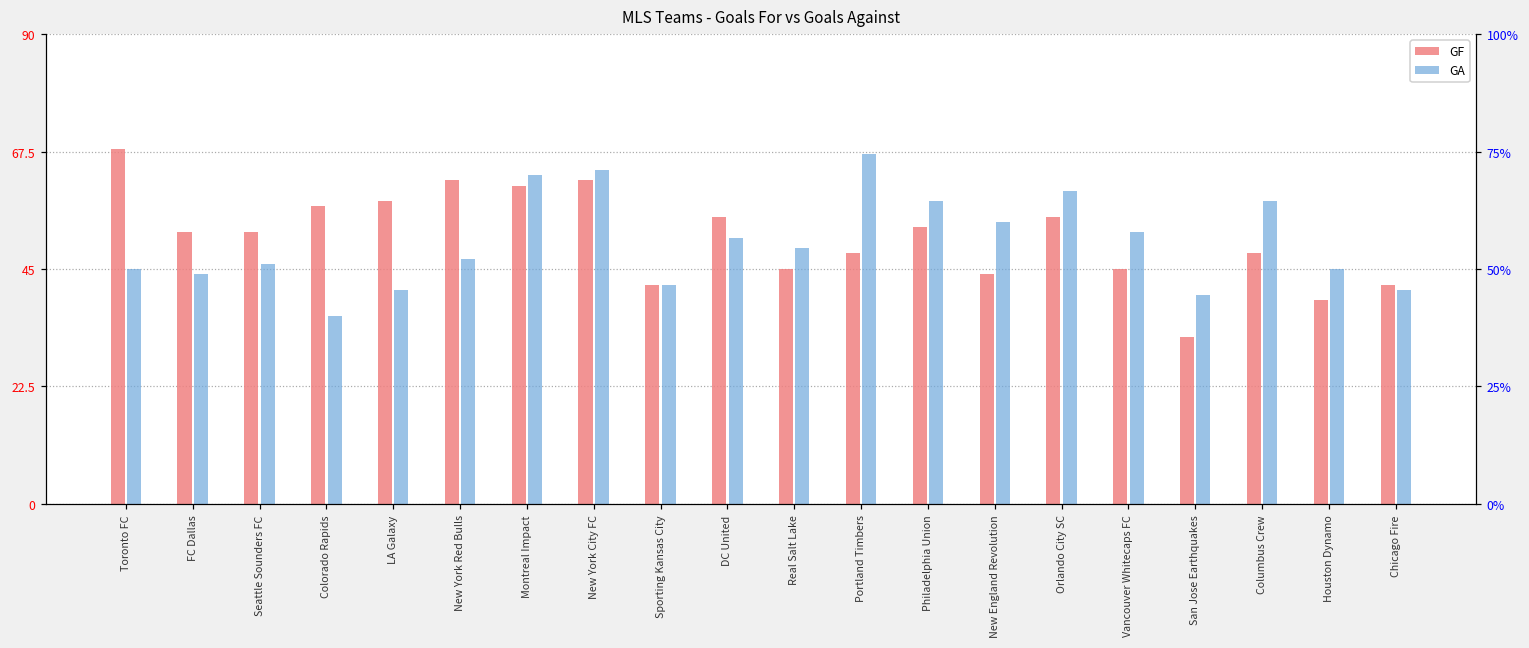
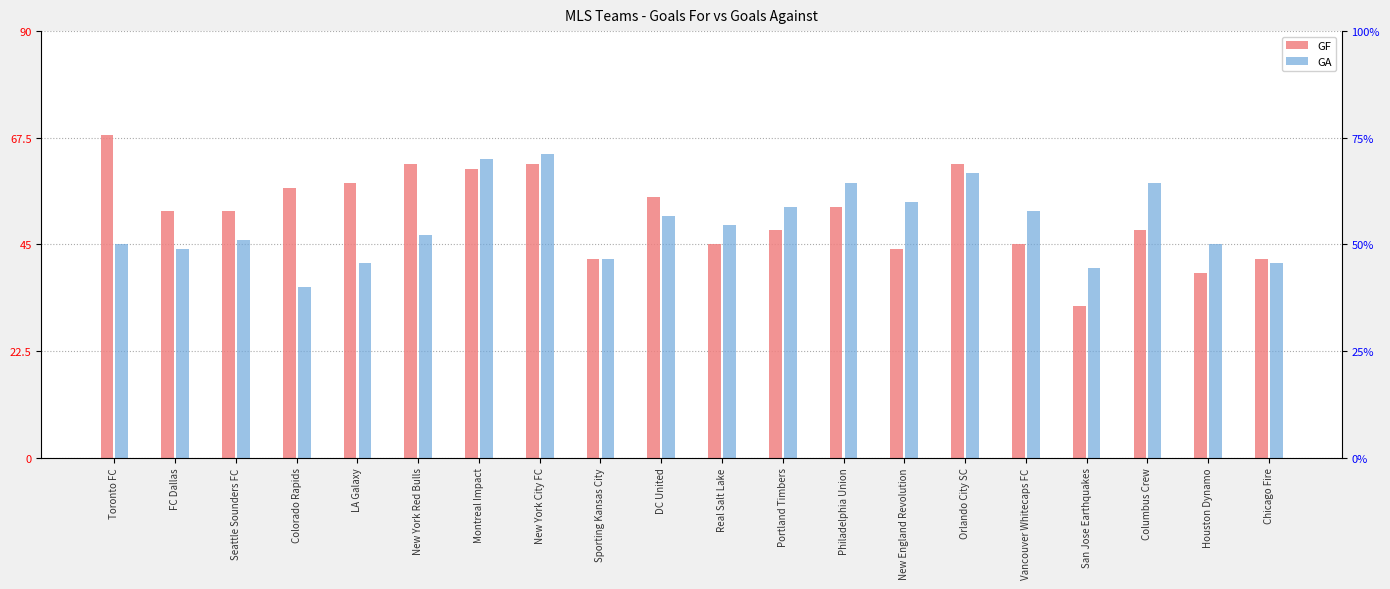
  {
    "GF": {
      "Toronto FC": 68,
      "FC Dallas": 52,
      "Seattle Sounders FC": 52,
      "Colorado Rapids": 57,
      "LA Galaxy": 58,
      "New York Red Bulls": 62,
      "Montreal Impact": 61,
      "New York City FC": 62,
      "Sporting Kansas City": 42,
      "DC United": 55,
      "Real Salt Lake": 45,
      "Portland Timbers": 48,
      "Philadelphia Union": 53,
      "New England Revolution": 44,
-     "Orlando City SC": 55,
+     "Orlando City SC": 62,
      "Vancouver Whitecaps FC": 45,
      "San Jose Earthquakes": 32,
      "Columbus Crew": 48,
      "Houston Dynamo": 39,
      "Chicago Fire": 42
    },
    "GA": {
      "Toronto FC": 45,
      "FC Dallas": 44,
      "Seattle Sounders FC": 46,
      "Colorado Rapids": 36,
      "LA Galaxy": 41,
      "New York Red Bulls": 47,
      "Montreal Impact": 63,
      "New York City FC": 64,
      "Sporting Kansas City": 42,
      "DC United": 51,
      "Real Salt Lake": 49,
-     "Portland Timbers": 67,
+     "Portland Timbers": 53,
      "Philadelphia Union": 58,
      "New England Revolution": 54,
      "Orlando City SC": 60,
      "Vancouver Whitecaps FC": 52,
      "San Jose Earthquakes": 40,
      "Columbus Crew": 58,
      "Houston Dynamo": 45,
      "Chicago Fire": 41
    }
  }
